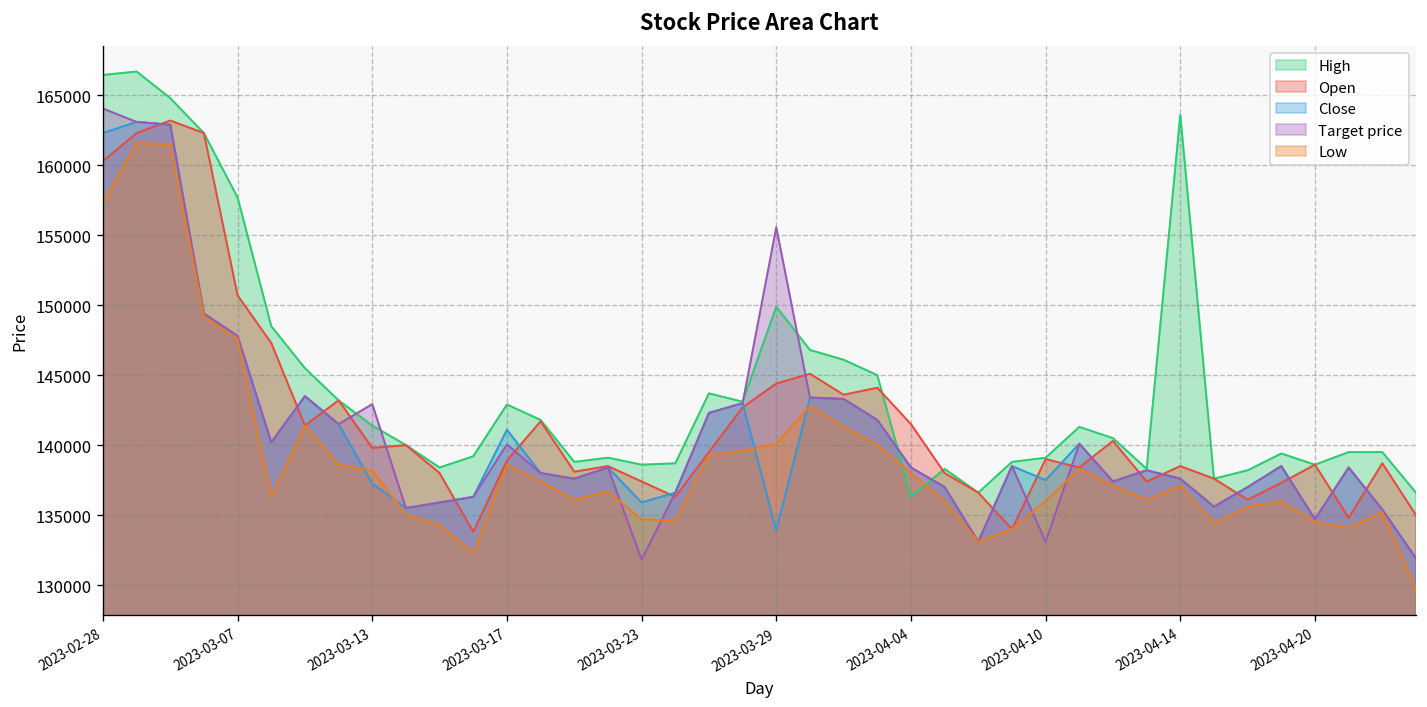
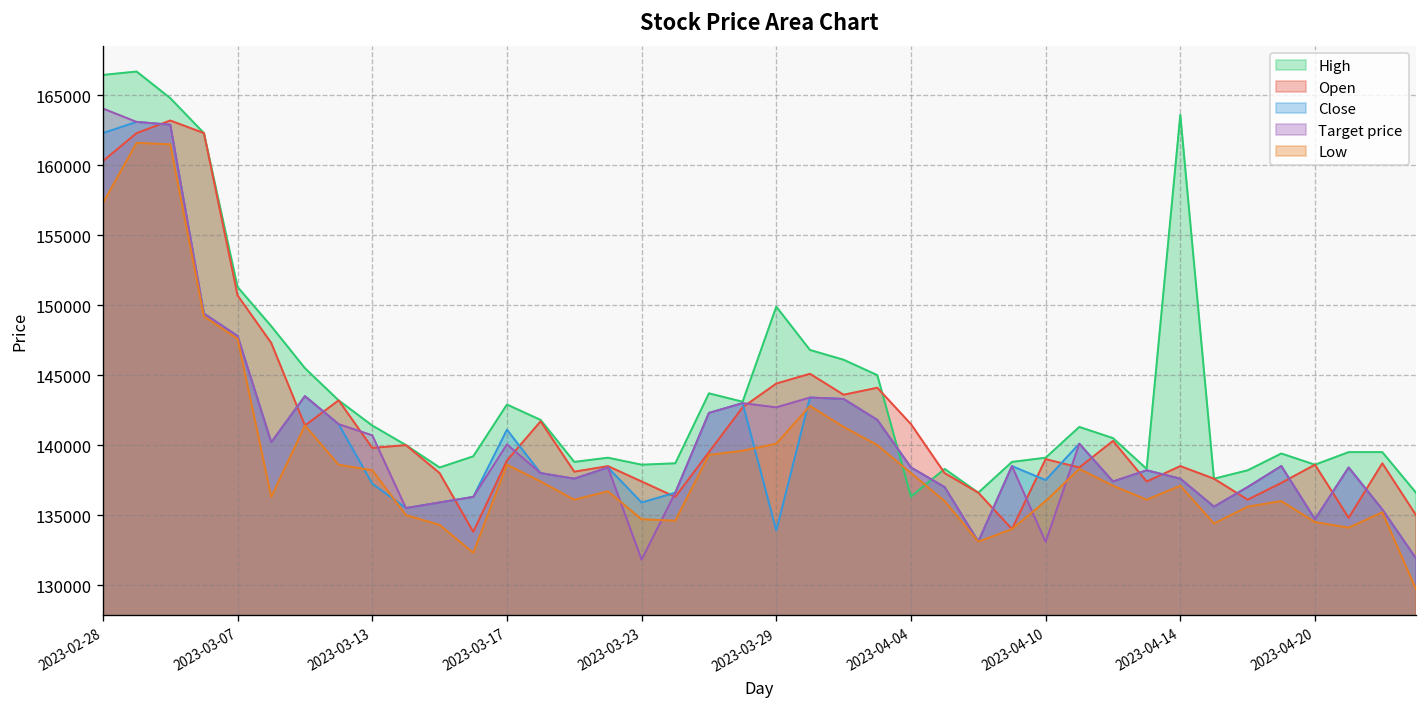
  {
    "High": {
      "2023-02-28": 166500,
-     "2023-03-07": 157700,
+     "2023-03-07": 151300,
      "2023-03-13": 141400,
      "2023-03-17": 142900,
      "2023-03-23": 138600,
      "2023-03-29": 149900,
      "2023-04-04": 136300,
      "2023-04-14": 163600
    },
    "Close": {
      "2023-02-28": 162300,
      "2023-03-13": 137200,
      "2023-03-17": 141100,
      "2023-03-23": 135900,
      "2023-03-29": 133900,
      "2023-04-10": 137500
    },
    "Target price": {
      "2023-02-28": 164100,
-     "2023-03-13": 142900,
+     "2023-03-13": 140700,
      "2023-03-17": 140000,
      "2023-03-23": 131800,
-     "2023-03-29": 155600,
+     "2023-03-29": 142700,
      "2023-04-10": 133100
    }
  }
